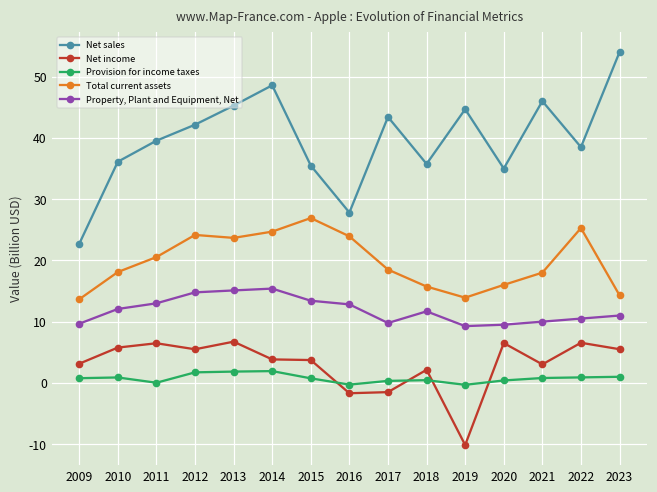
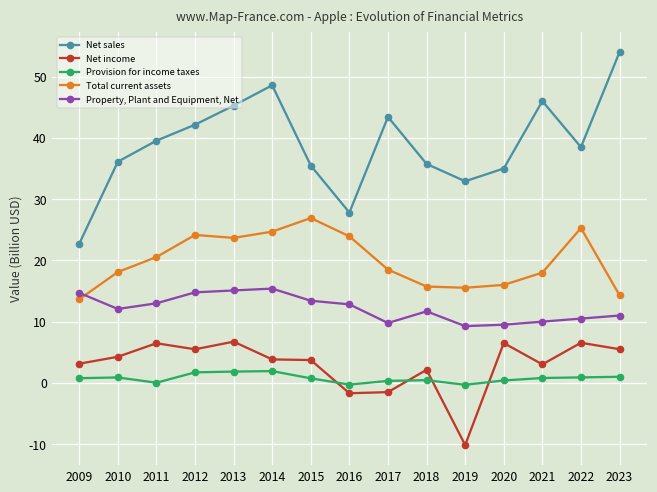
  {
    "Net sales": {
      "2009": 23,
      "2010": 36,
      "2011": 40,
      "2012": 42,
      "2014": 49,
      "2015": 35,
      "2016": 28,
      "2017": 43,
      "2018": 36,
-     "2019": 45,
+     "2019": 33,
      "2020": 35,
      "2021": 46,
      "2022": 38,
      "2023": 54
    },
    "Net income": {
      "2009": 3,
-     "2010": 6,
+     "2010": 4,
      "2011": 6,
      "2012": 5,
      "2013": 7,
      "2014": 4,
      "2015": 4,
      "2016": -2,
      "2017": -2,
      "2018": 2,
      "2019": -10,
      "2020": 7,
      "2021": 3,
      "2022": 7,
      "2023": 6
    },
    "Provision for income taxes": {
      "2009": 1,
      "2010": 1,
      "2011": 0,
      "2012": 2,
      "2013": 2,
      "2014": 2,
      "2015": 1,
      "2016": 0,
      "2017": 0,
      "2018": 0,
      "2019": 0,
      "2020": 0,
      "2021": 1,
      "2022": 1,
      "2023": 1
    },
    "Total current assets": {
      "2009": 14,
      "2010": 18,
      "2011": 21,
      "2012": 24,
      "2013": 24,
      "2014": 25,
      "2015": 27,
      "2016": 24,
      "2017": 18,
      "2018": 16,
-     "2019": 14,
+     "2019": 16,
      "2020": 16,
      "2021": 18,
      "2022": 25,
      "2023": 14
    },
    "Property, Plant and Equipment, Net": {
-     "2009": 10,
+     "2009": 15,
      "2010": 12,
      "2011": 13,
      "2012": 15,
      "2013": 15,
      "2014": 15,
      "2015": 13,
      "2016": 13,
      "2017": 10,
      "2018": 12,
      "2019": 9,
      "2020": 10,
      "2021": 10,
      "2022": 11,
      "2023": 11
    }
  }
